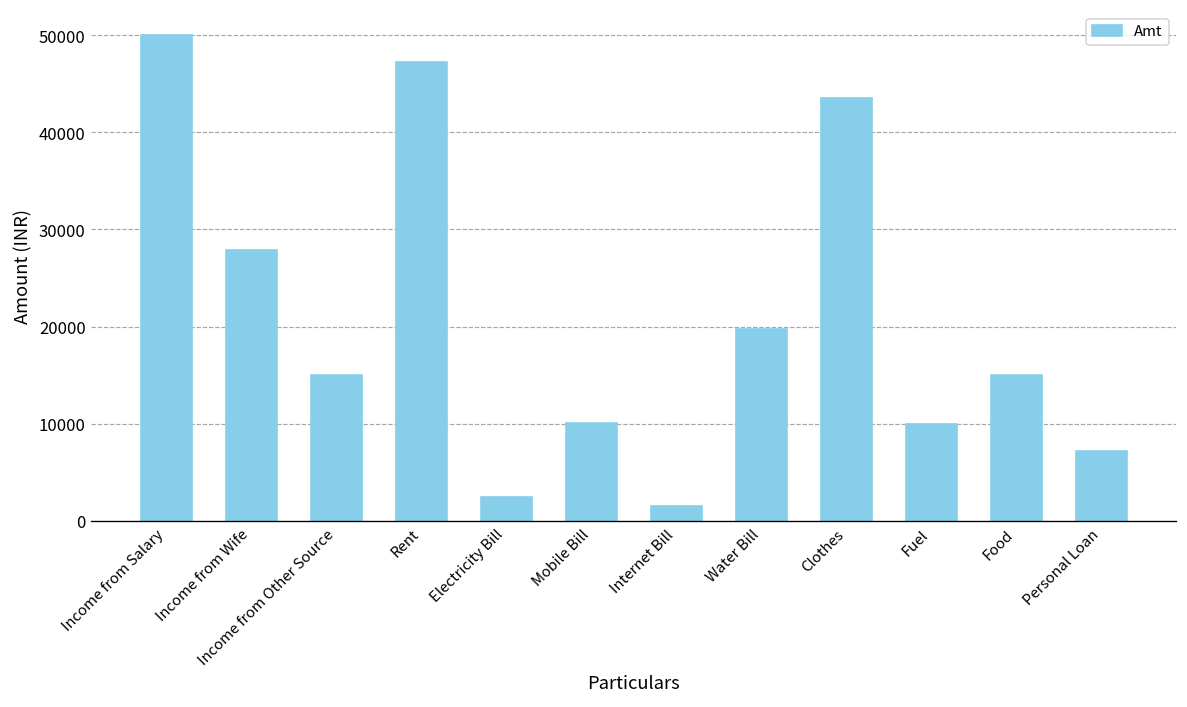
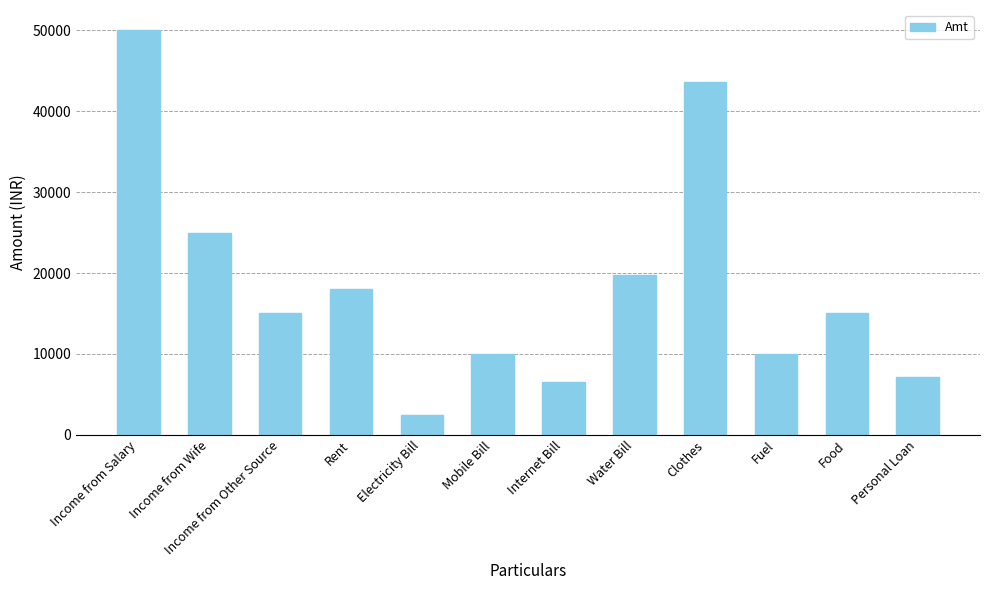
  {
    "Income from Salary": 50000,
-   "Income from Wife": 28000,
+   "Income from Wife": 25000,
    "Income from Other Source": 15000,
-   "Rent": 47000,
+   "Rent": 18000,
    "Electricity Bill": 3000,
    "Mobile Bill": 10000,
-   "Internet Bill": 2000,
+   "Internet Bill": 7000,
    "Water Bill": 20000,
    "Clothes": 44000,
    "Fuel": 10000,
    "Food": 15000,
    "Personal Loan": 7000
  }
